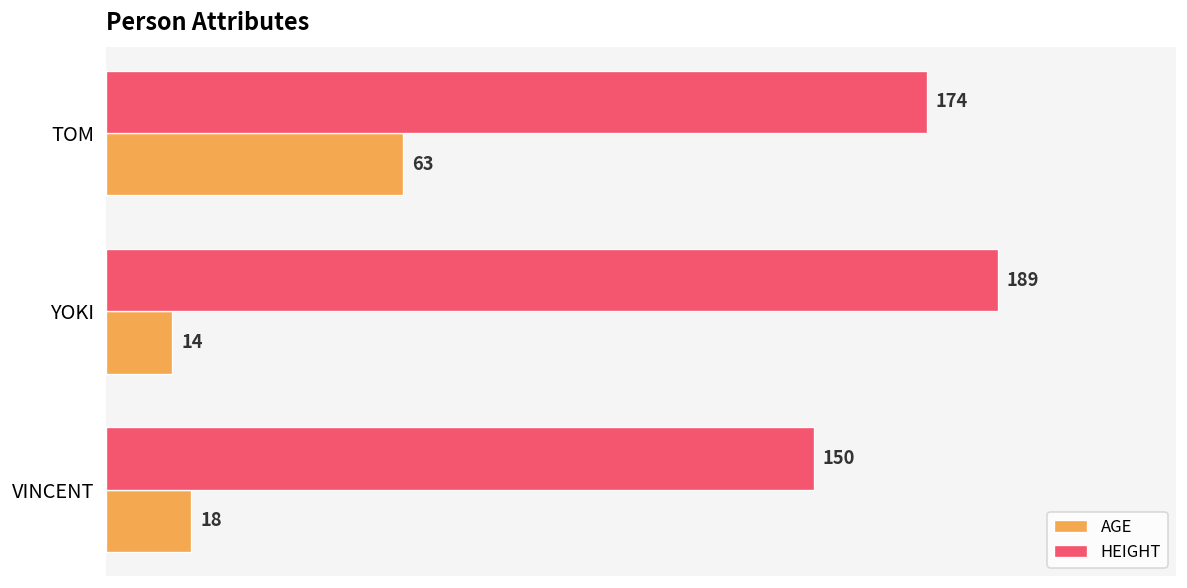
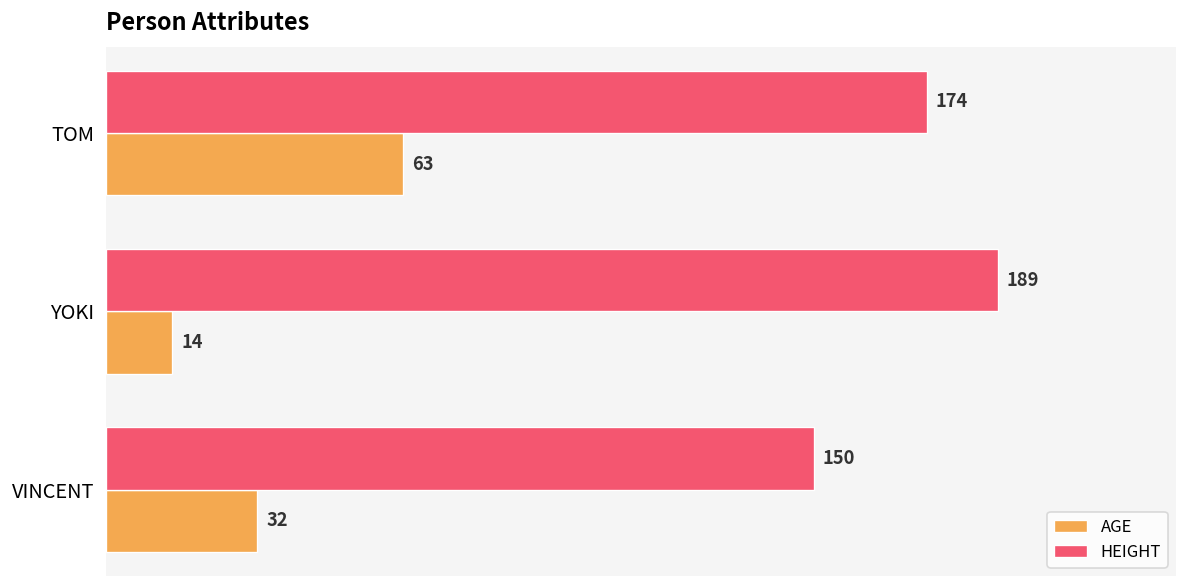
  {
    "AGE": {
      "TOM": 63,
      "YOKI": 14,
-     "VINCENT": 18
+     "VINCENT": 32
    },
    "HEIGHT": {
      "TOM": 174,
      "YOKI": 189,
      "VINCENT": 150
    }
  }
